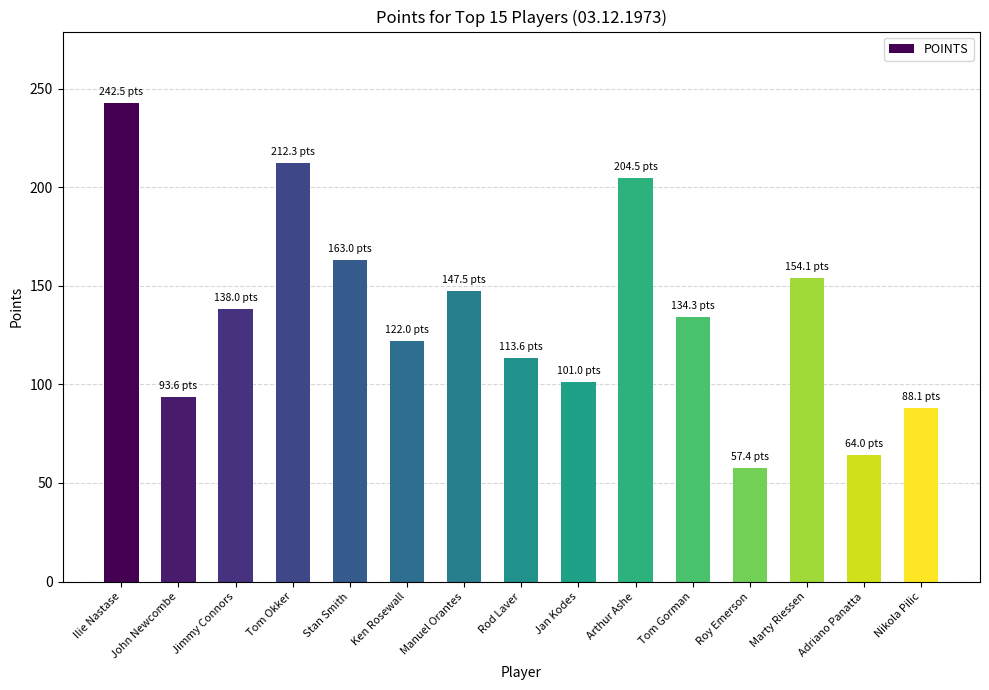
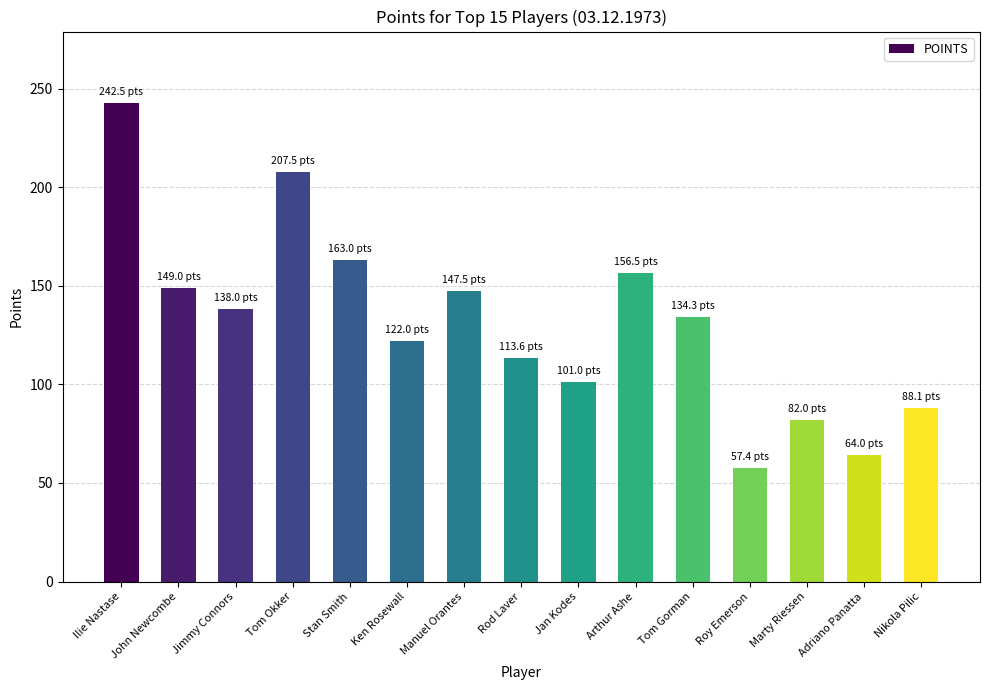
  {
    "Ilie Nastase": 242.5,
-   "John Newcombe": 93.6,
+   "John Newcombe": 149.0,
    "Jimmy Connors": 138.0,
-   "Tom Okker": 212.3,
+   "Tom Okker": 207.5,
    "Stan Smith": 163.0,
    "Ken Rosewall": 122.0,
    "Manuel Orantes": 147.5,
    "Rod Laver": 113.6,
    "Jan Kodes": 101.0,
-   "Arthur Ashe": 204.5,
+   "Arthur Ashe": 156.5,
    "Tom Gorman": 134.3,
    "Roy Emerson": 57.4,
-   "Marty Riessen": 154.1,
+   "Marty Riessen": 82.0,
    "Adriano Panatta": 64.0,
    "Nikola Pilic": 88.1
  }
